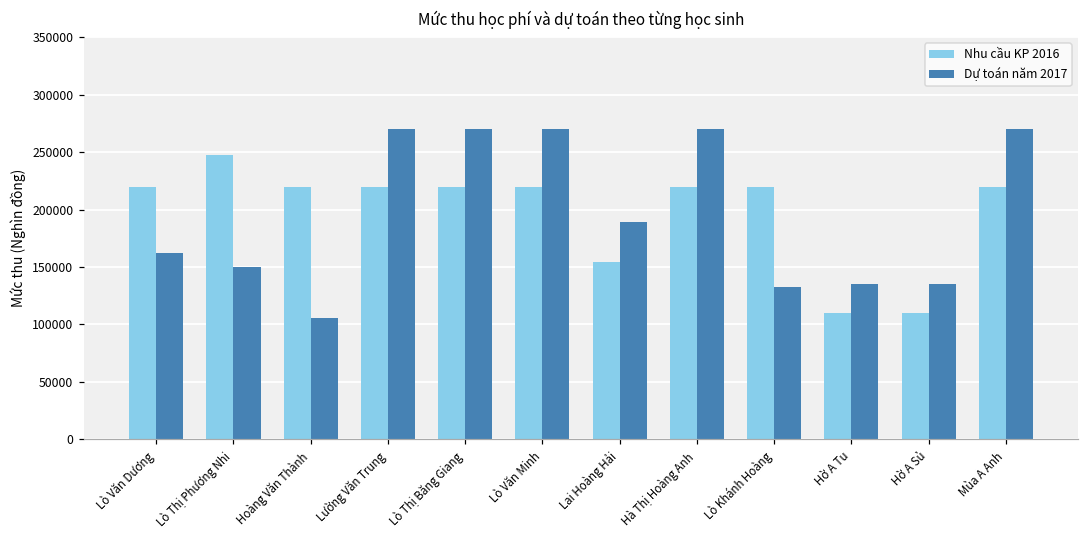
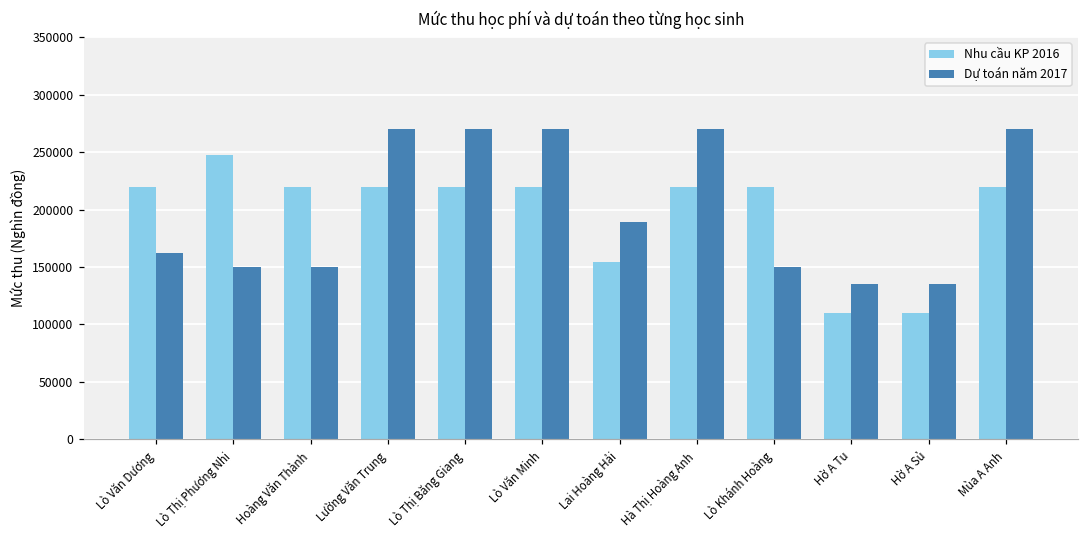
  {
    "Nhu cầu KP 2016": {
      "Lò Văn Dương": 220000,
      "Lò Thị Phương Nhi": 247000,
      "Hoàng Văn Thành": 220000,
      "Lường Văn Trung": 220000,
      "Lò Thị Băng Giang": 220000,
      "Lò Văn Minh": 220000,
      "Lai Hoàng Hải": 154000,
      "Hà Thị Hoàng Anh": 220000,
      "Lò Khánh Hoàng": 220000,
      "Hờ A Tu": 110000,
      "Hờ A Sủ": 110000,
      "Mùa A Anh": 220000
    },
    "Dự toán năm 2017": {
      "Lò Văn Dương": 163000,
      "Lò Thị Phương Nhi": 150000,
-     "Hoàng Văn Thành": 106000,
+     "Hoàng Văn Thành": 150000,
      "Lường Văn Trung": 270000,
      "Lò Thị Băng Giang": 270000,
      "Lò Văn Minh": 270000,
      "Lai Hoàng Hải": 189000,
      "Hà Thị Hoàng Anh": 270000,
-     "Lò Khánh Hoàng": 133000,
+     "Lò Khánh Hoàng": 150000,
      "Hờ A Tu": 135000,
      "Hờ A Sủ": 135000,
      "Mùa A Anh": 270000
    }
  }
